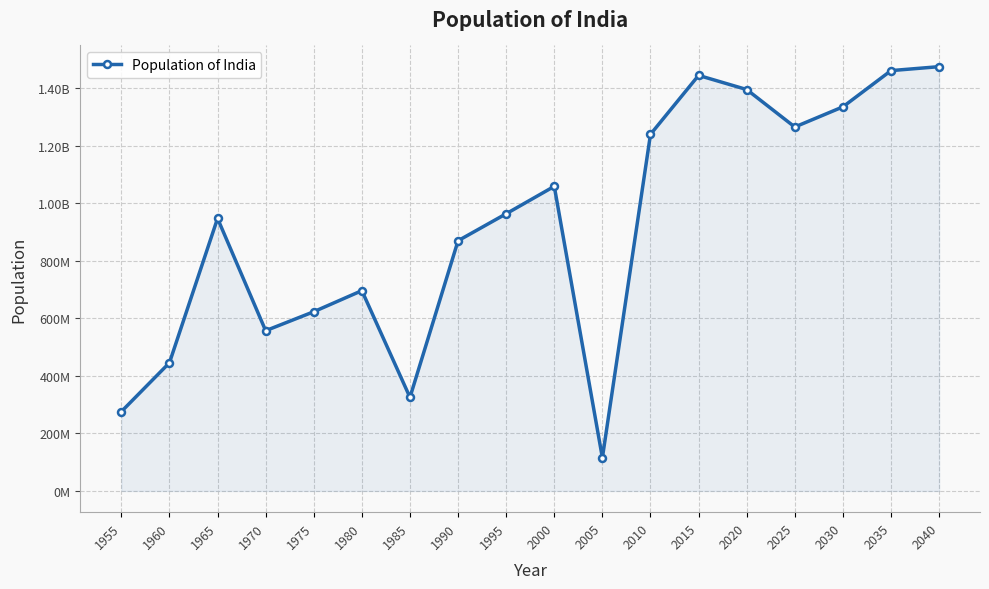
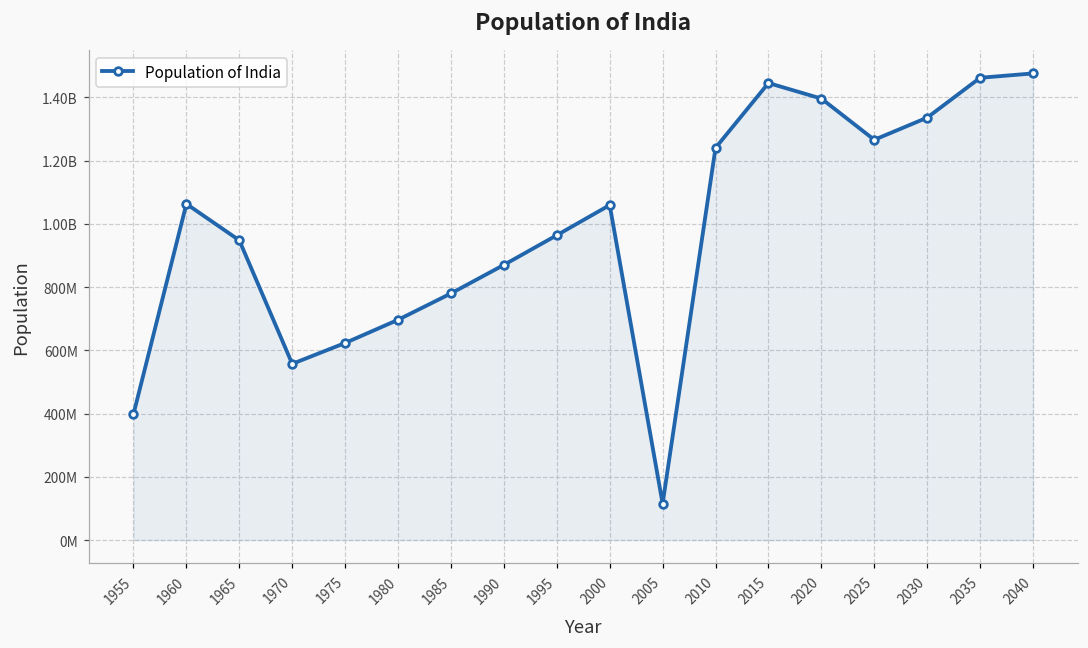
  {
-   "1955": 280000000,
-   "1960": 450000000,
+   "1955": 400000000,
+   "1960": 1060000000,
    "1965": 950000000,
    "1970": 560000000,
    "1975": 620000000,
    "1980": 700000000,
-   "1985": 330000000,
+   "1985": 780000000,
    "1990": 870000000,
    "1995": 960000000,
    "2000": 1060000000,
    "2005": 120000000,
    "2010": 1240000000,
    "2015": 1450000000,
    "2020": 1400000000,
    "2025": 1270000000,
    "2030": 1340000000,
    "2035": 1460000000,
    "2040": 1480000000
  }
